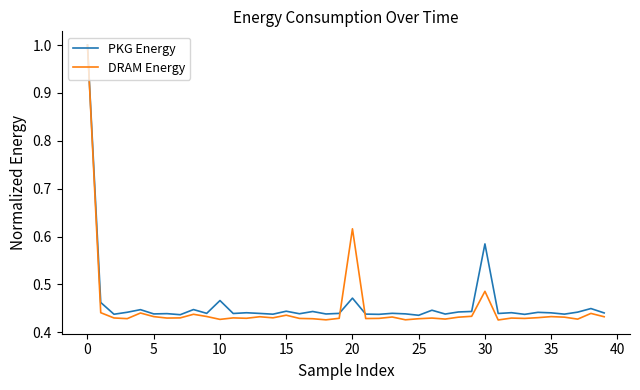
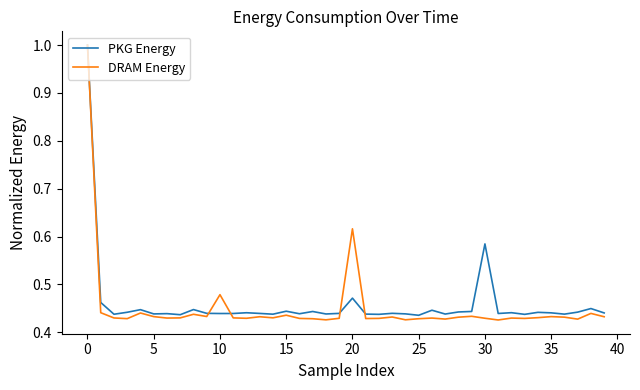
  {
    "PKG Energy": {
      "5": 0.44,
-     "10": 0.47,
+     "10": 0.44,
      "15": 0.44,
      "20": 0.47,
      "25": 0.44,
      "30": 0.58,
      "35": 0.44
    },
    "DRAM Energy": {
      "5": 0.43,
-     "10": 0.43,
+     "10": 0.48,
      "15": 0.44,
      "20": 0.62,
      "25": 0.43,
-     "30": 0.49,
+     "30": 0.43,
      "35": 0.43
    }
  }
